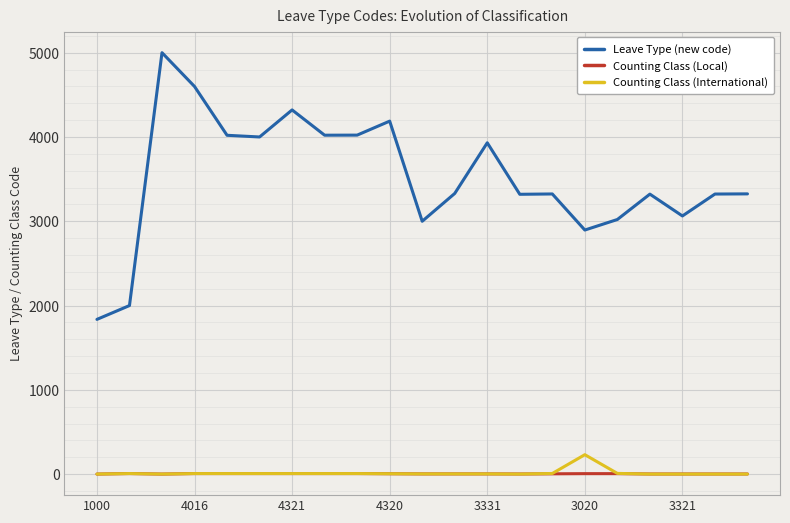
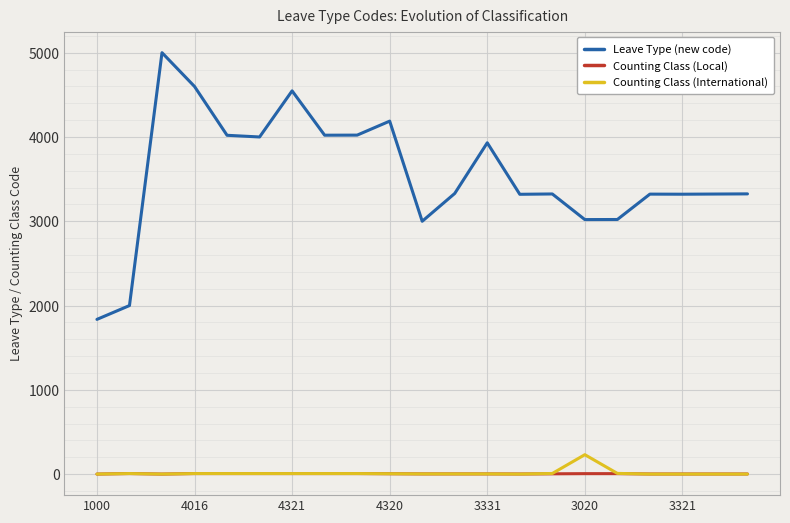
  {
    "Leave Type (new code)": {
      "1000": 1800,
      "4016": 4600,
-     "4321": 4300,
+     "4321": 4500,
      "4320": 4200,
      "3331": 3900,
-     "3020": 2900,
-     "3321": 3100
+     "3020": 3000,
+     "3321": 3300
    },
    "Counting Class (Local)": {
      "3020": 0
    },
    "Counting Class (International)": {
      "3020": 200
    }
  }
